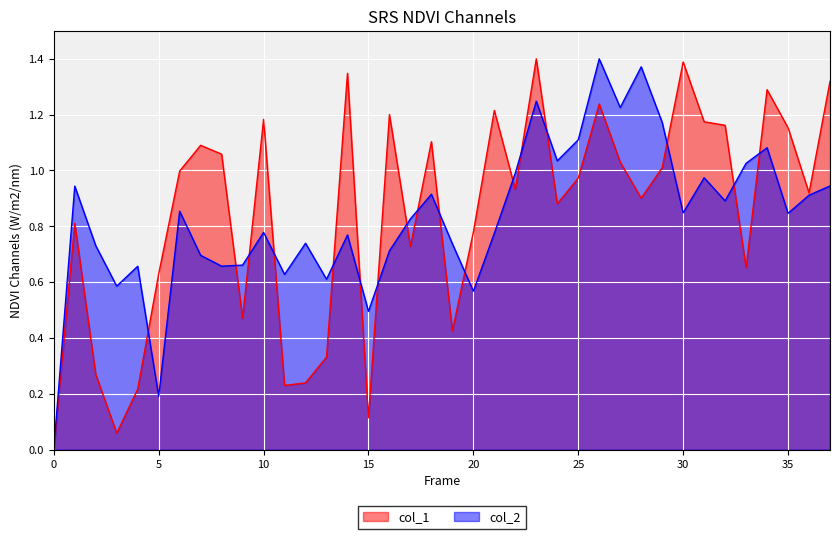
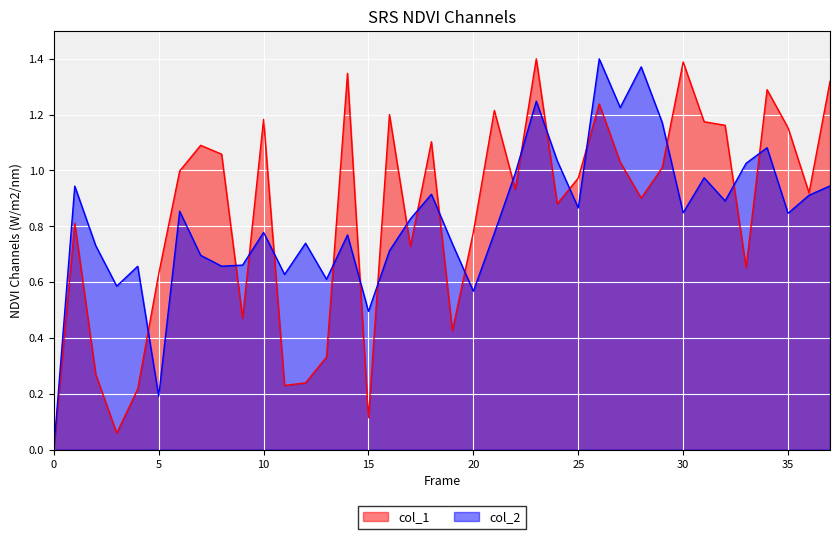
  {
    "col_1": {
      "5": 0.63,
      "10": 1.18,
      "15": 0.11,
      "20": 0.78,
      "25": 0.97,
      "30": 1.39,
      "35": 1.15
    },
    "col_2": {
      "5": 0.19,
      "10": 0.78,
      "15": 0.49,
      "20": 0.57,
-     "25": 1.11,
+     "25": 0.87,
      "30": 0.85,
      "35": 0.85
    }
  }
